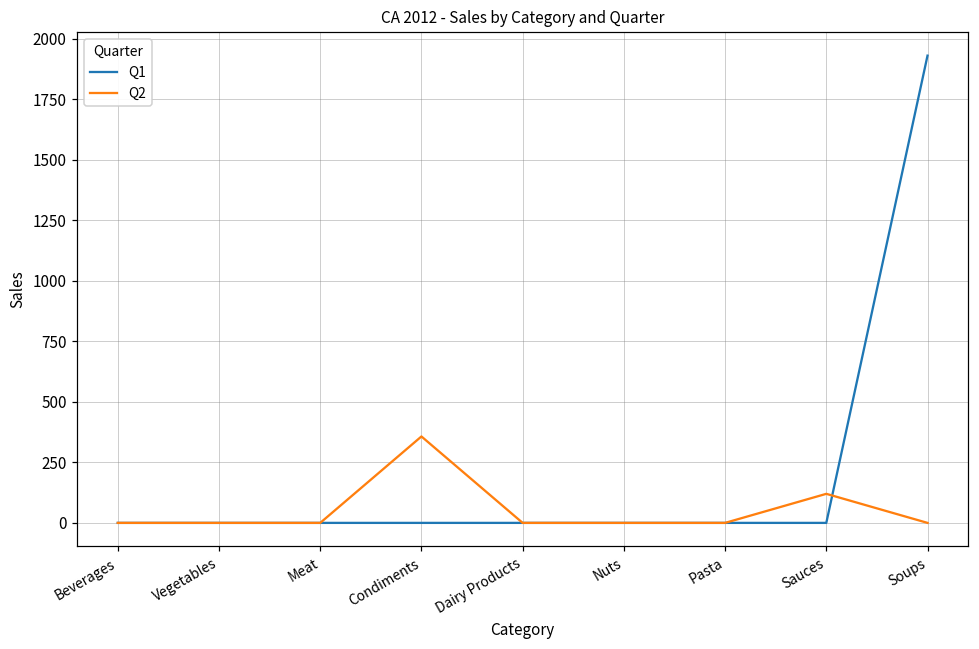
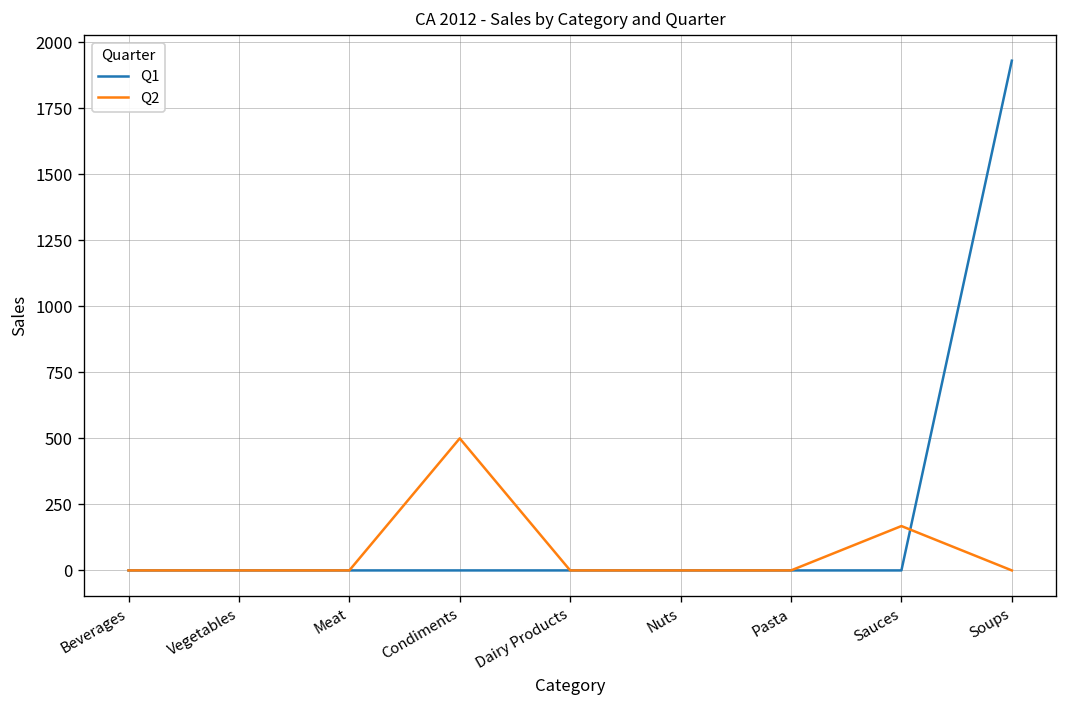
  {
    "Q1": {
      "Condiments": 0,
      "Sauces": 0,
      "Soups": 1930
    },
    "Q2": {
-     "Condiments": 360,
-     "Sauces": 120,
+     "Condiments": 500,
+     "Sauces": 170,
      "Soups": 0
    }
  }
